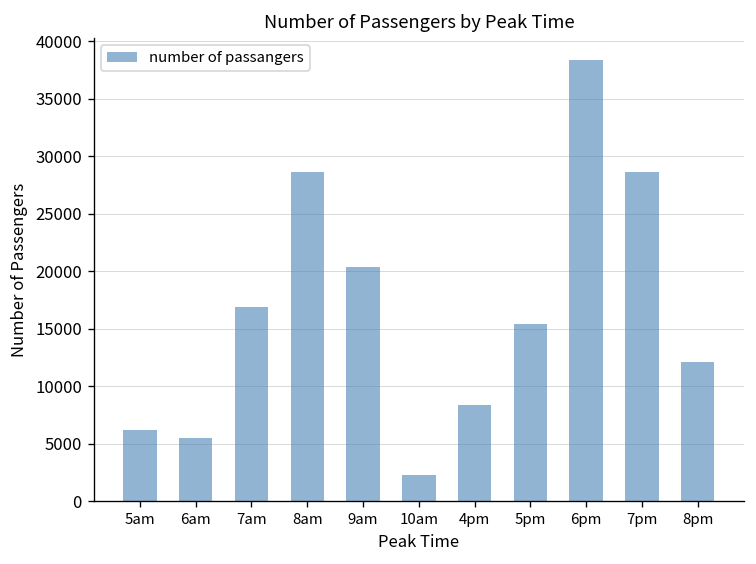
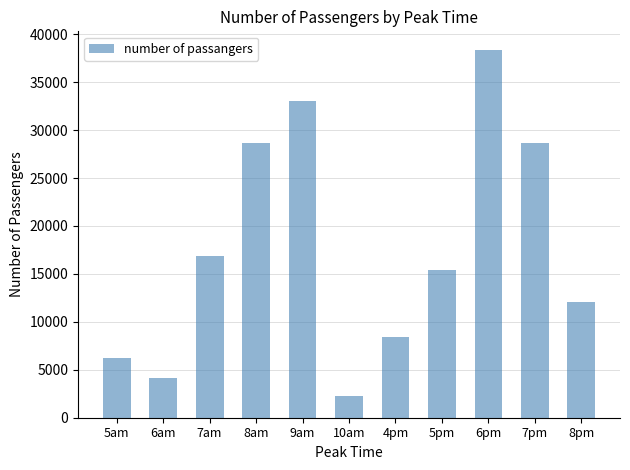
  {
    "5am": 6000,
-   "6am": 5000,
+   "6am": 4000,
    "7am": 17000,
    "8am": 29000,
-   "9am": 20000,
+   "9am": 33000,
    "10am": 2000,
    "4pm": 8000,
    "5pm": 15000,
    "6pm": 38000,
    "7pm": 29000,
    "8pm": 12000
  }
